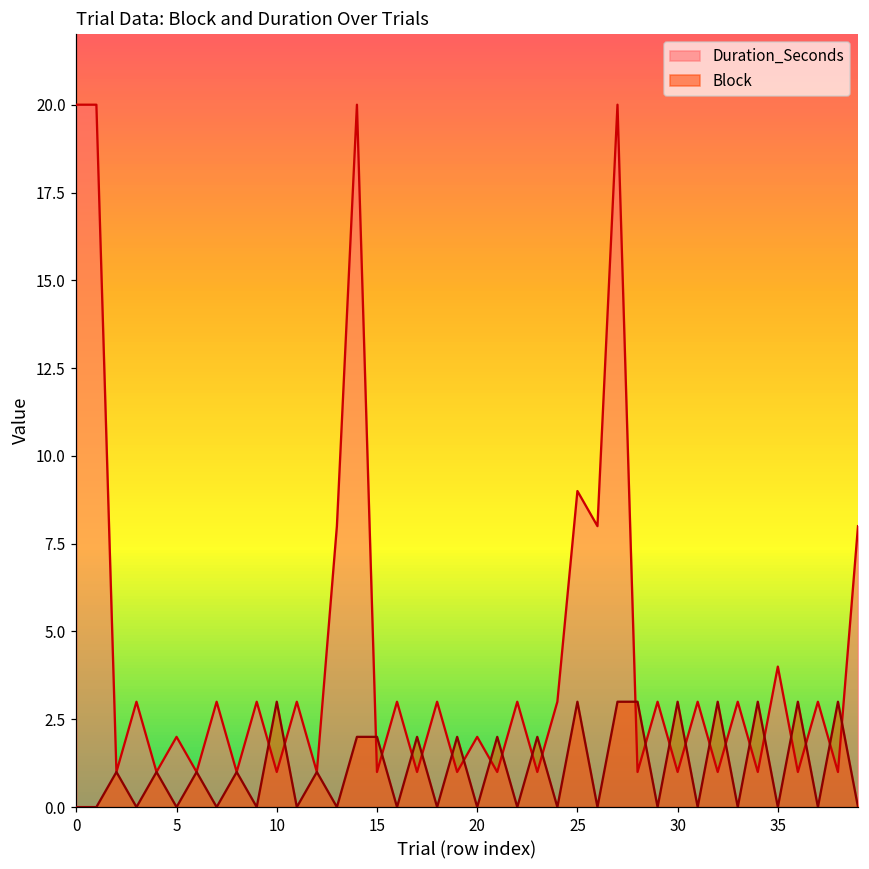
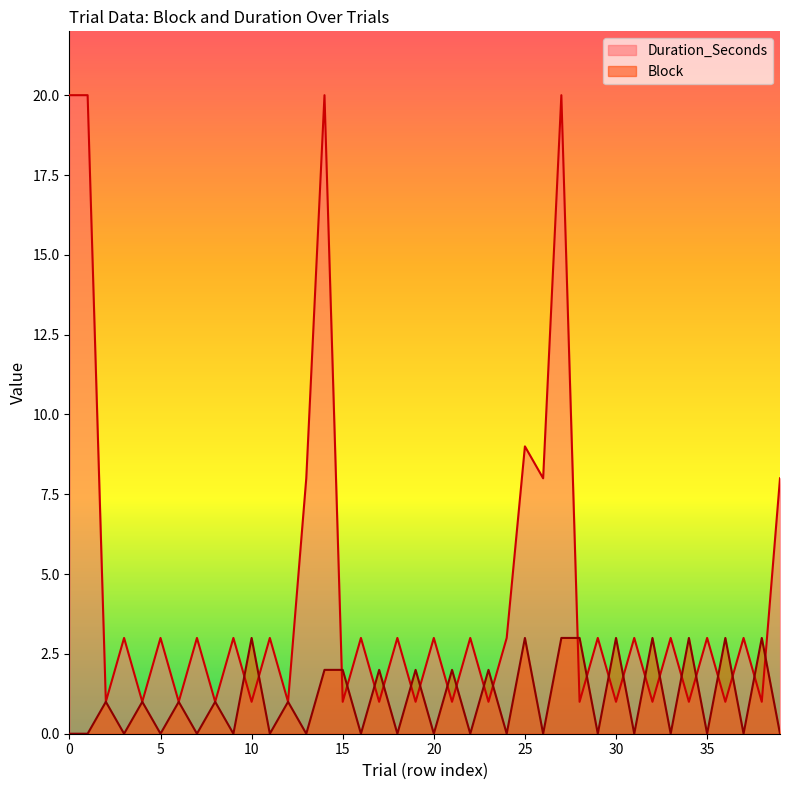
  {
    "Duration_Seconds": {
      "0": 20,
-     "5": 2,
+     "5": 3,
      "10": 1,
      "15": 1,
-     "20": 2,
+     "20": 3,
      "25": 9,
      "30": 1,
-     "35": 4
+     "35": 3
    },
    "Block": {
      "0": 0,
      "5": 0,
      "10": 3,
      "15": 2,
      "20": 0,
      "25": 3,
      "30": 3,
      "35": 0
    }
  }
